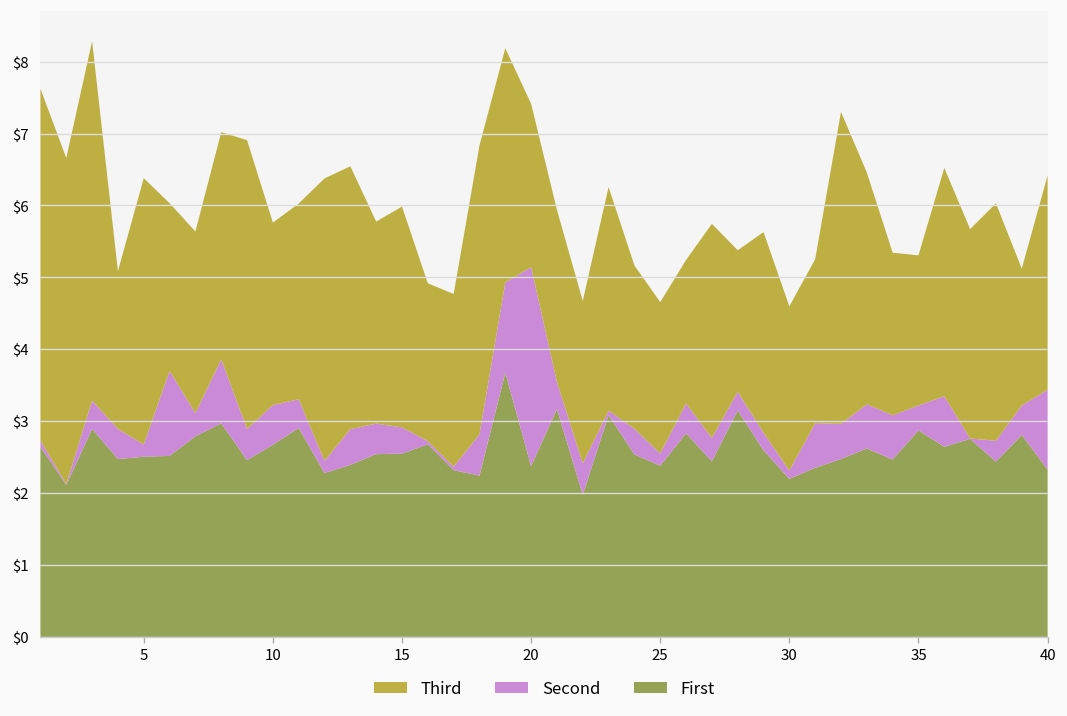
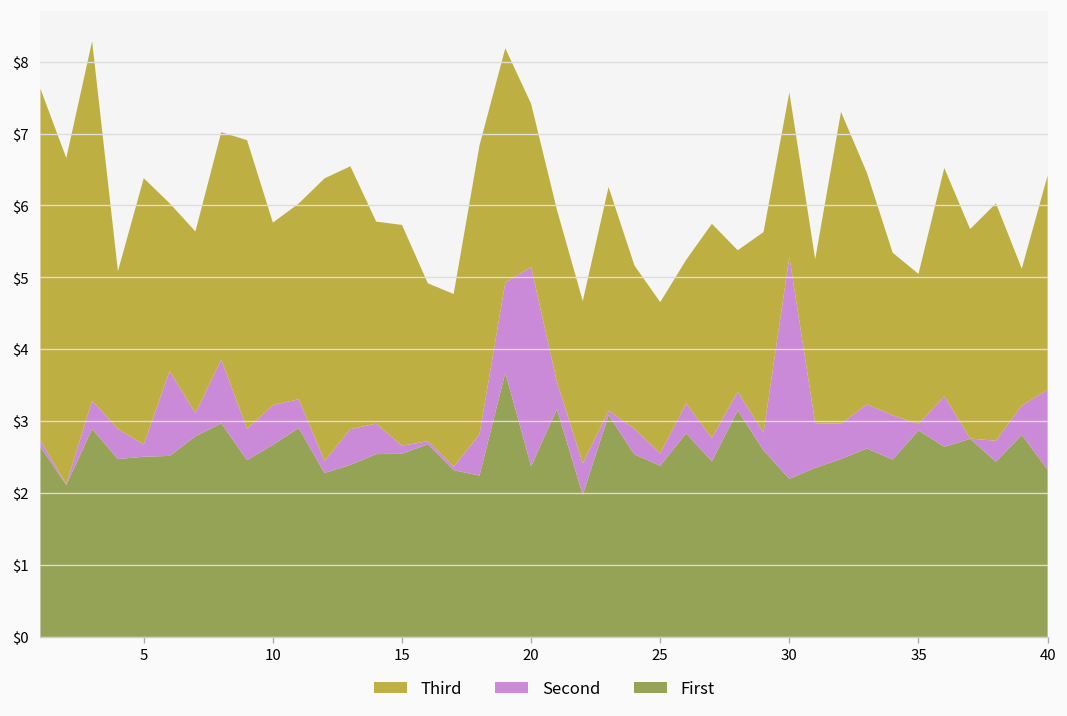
  {
    "Second": {
      "5": "$0.2",
      "10": "$0.6",
-     "15": "$0.4",
+     "15": "$0.1",
      "20": "$2.8",
      "25": "$0.2",
-     "30": "$0.1",
-     "35": "$0.3",
+     "30": "$3.1",
+     "35": "$0.1",
      "40": "$1.1"
    }
  }
